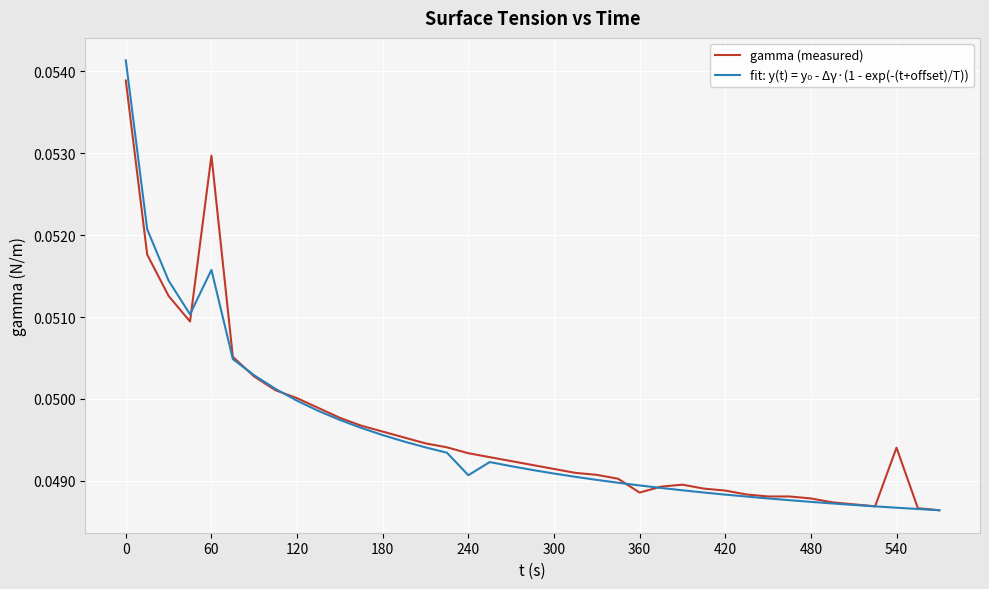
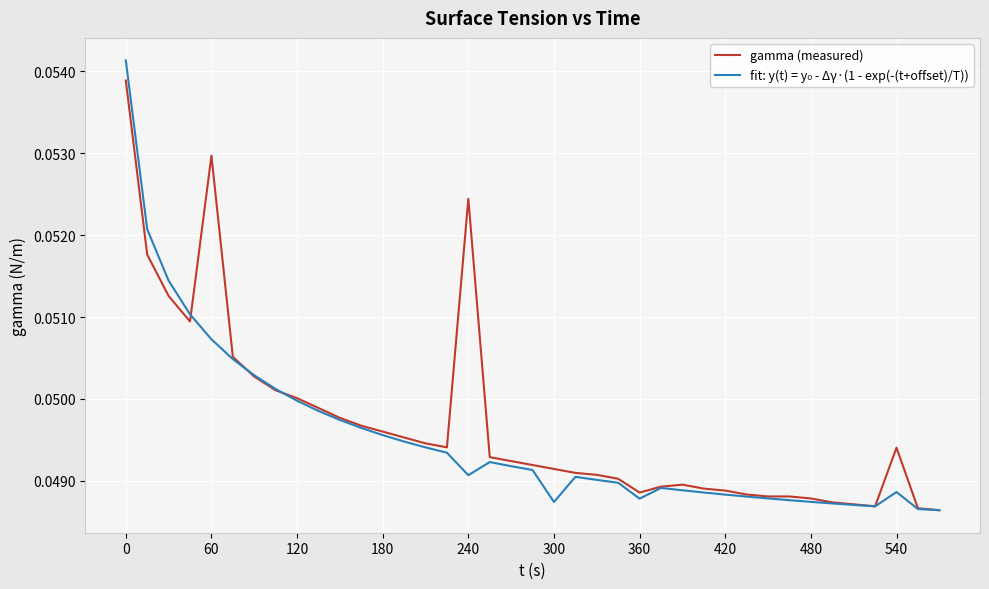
  {
    "gamma (measured)": {
      "0": 0.0539,
      "60": 0.0530,
      "180": 0.0496,
-     "240": 0.0493,
+     "240": 0.0524,
      "300": 0.0491,
      "360": 0.0489,
      "420": 0.0489,
      "480": 0.0488,
      "540": 0.0494
    },
    "fit: y(t) = y₀ - Δγ·(1 - exp(-(t+offset)/T))": {
      "0": 0.0541,
-     "60": 0.0516,
+     "60": 0.0507,
      "180": 0.0496,
      "240": 0.0491,
-     "300": 0.0491,
-     "360": 0.0489,
+     "300": 0.0487,
+     "360": 0.0488,
      "420": 0.0488,
      "480": 0.0487,
-     "540": 0.0487
+     "540": 0.0489
    }
  }
